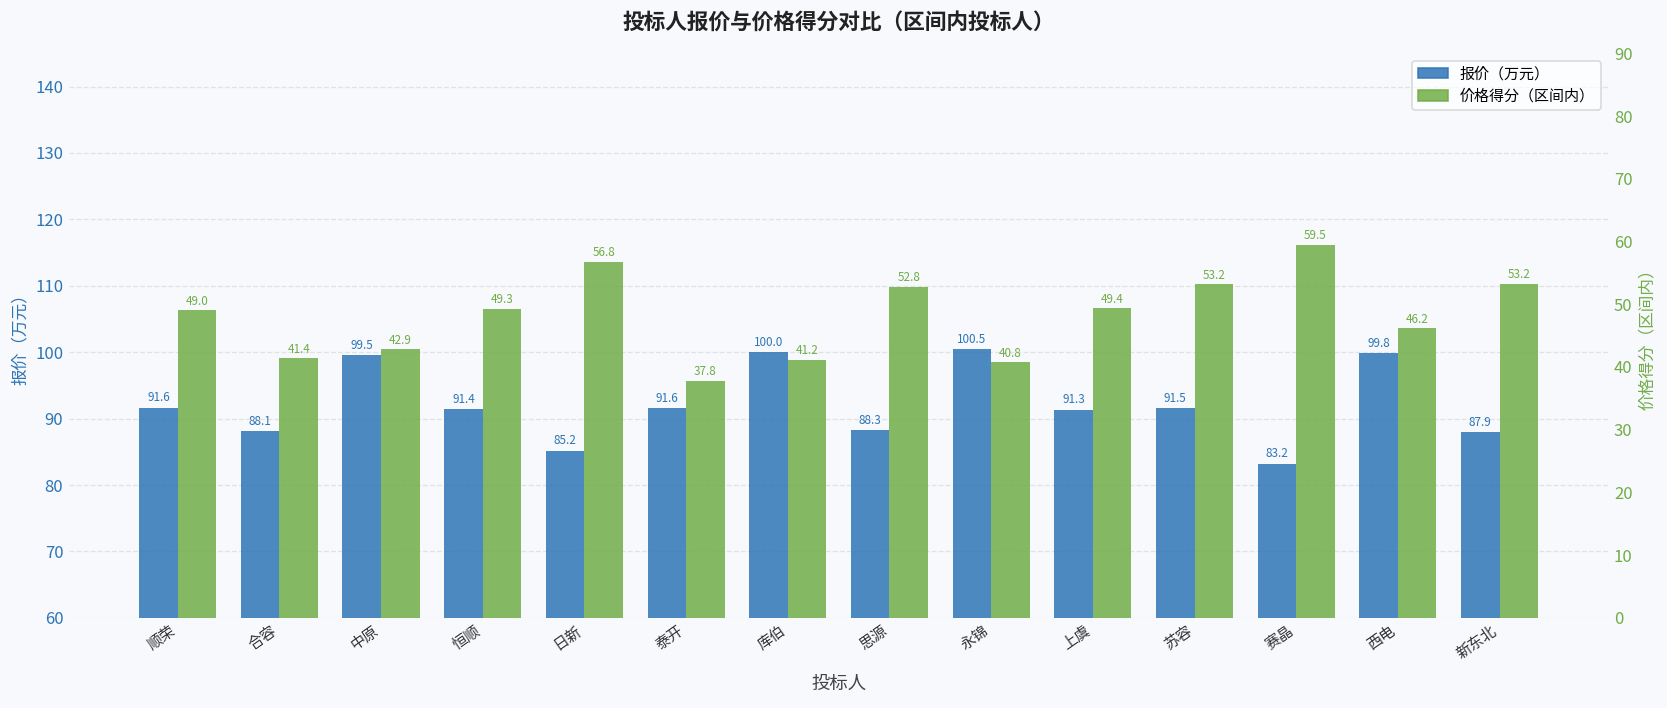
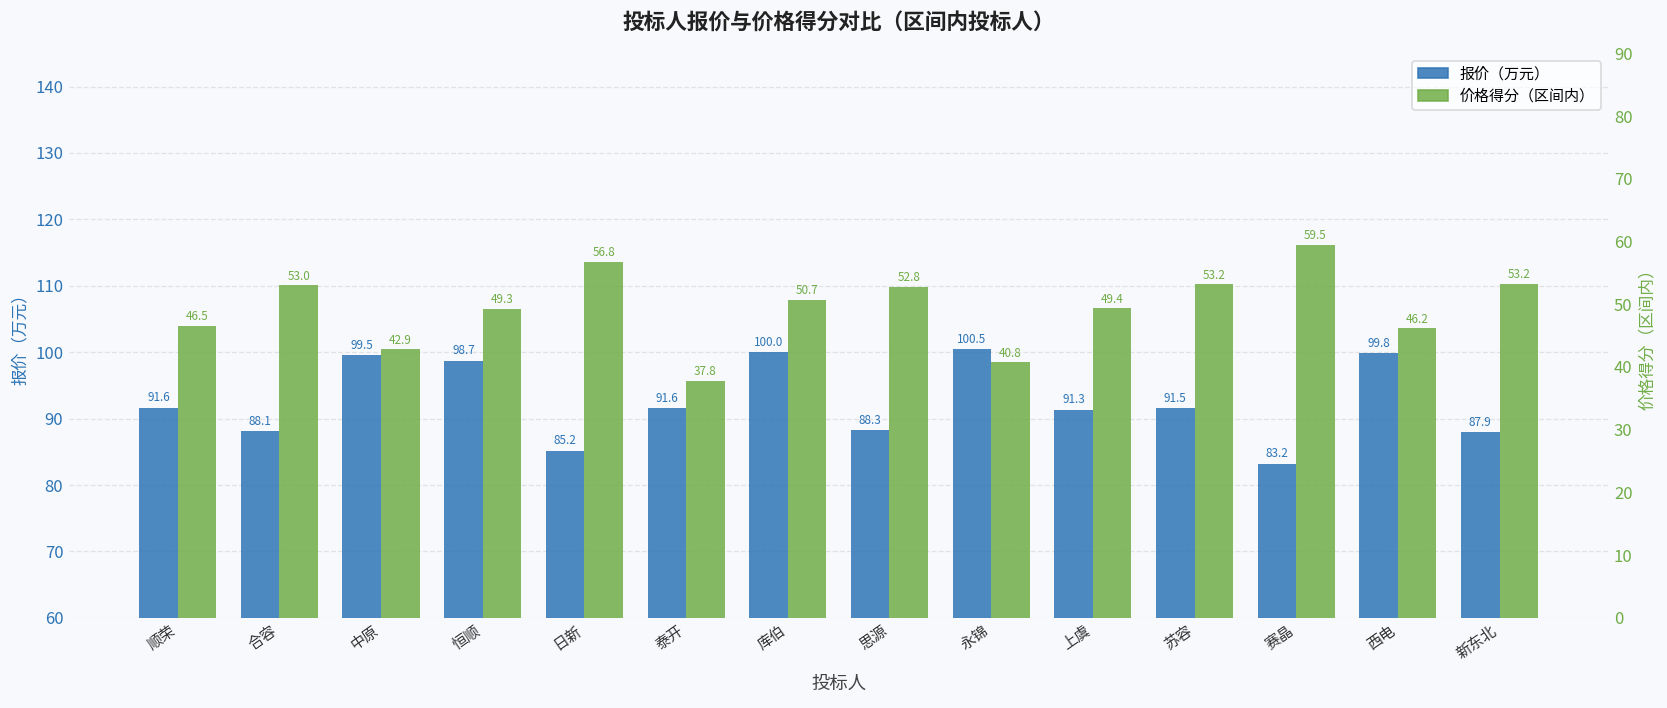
  {
    "报价（万元）": {
      "顺荣": 91.6,
      "合容": 88.1,
      "中原": 99.5,
-     "恒顺": 91.4,
+     "恒顺": 98.7,
      "日新": 85.2,
      "泰开": 91.6,
      "库伯": 100.0,
      "思源": 88.3,
      "永锦": 100.5,
      "上虞": 91.3,
      "苏容": 91.5,
      "赛晶": 83.2,
      "西电": 99.8,
      "新东北": 87.9
    },
    "价格得分（区间内）": {
-     "顺荣": 49.0,
-     "合容": 41.4,
+     "顺荣": 46.5,
+     "合容": 53.0,
      "中原": 42.9,
      "恒顺": 49.3,
      "日新": 56.8,
      "泰开": 37.8,
-     "库伯": 41.2,
+     "库伯": 50.7,
      "思源": 52.8,
      "永锦": 40.8,
      "上虞": 49.4,
      "苏容": 53.2,
      "赛晶": 59.5,
      "西电": 46.2,
      "新东北": 53.2
    }
  }
